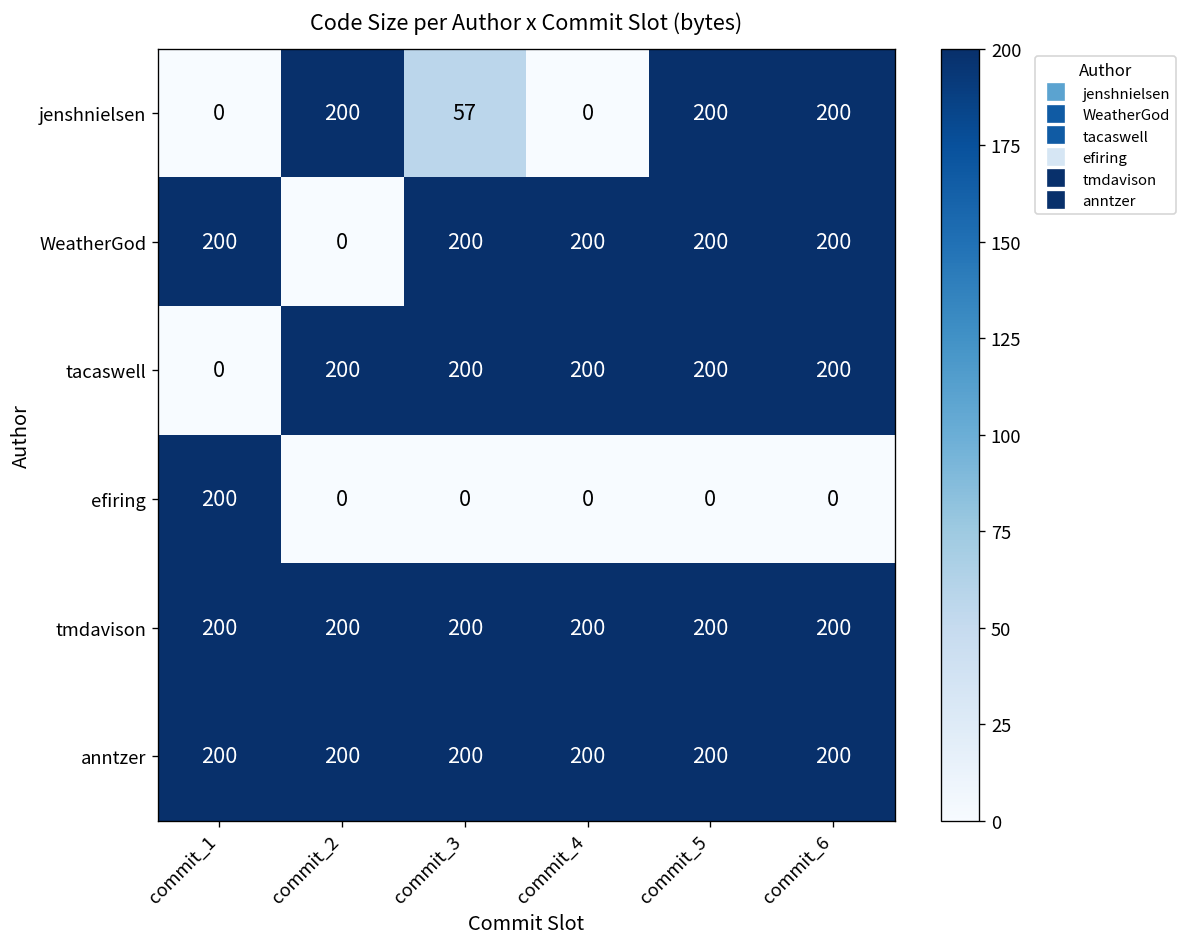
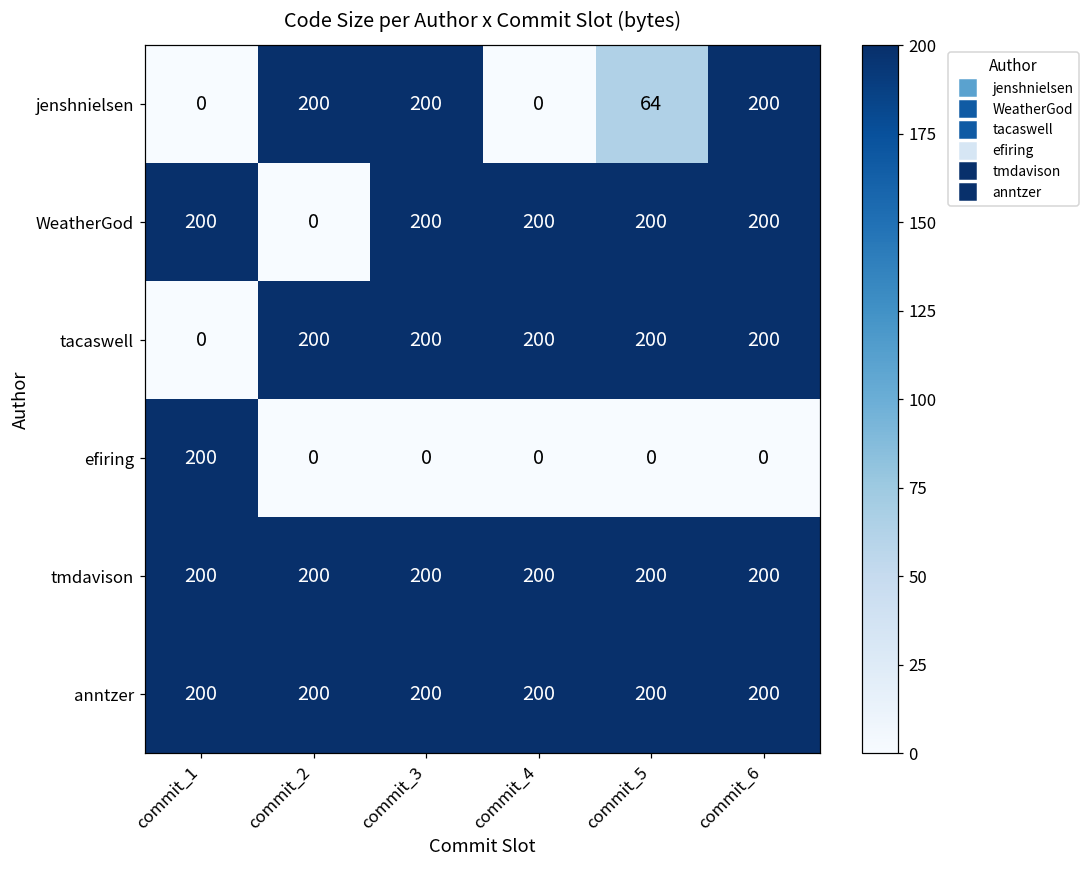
  {
    "jenshnielsen": {
      "commit_1": 0,
      "commit_2": 200,
-     "commit_3": 57,
+     "commit_3": 200,
      "commit_4": 0,
-     "commit_5": 200,
+     "commit_5": 64,
      "commit_6": 200
    },
    "WeatherGod": {
      "commit_1": 200,
      "commit_2": 0,
      "commit_3": 200,
      "commit_4": 200,
      "commit_5": 200,
      "commit_6": 200
    },
    "tacaswell": {
      "commit_1": 0,
      "commit_2": 200,
      "commit_3": 200,
      "commit_4": 200,
      "commit_5": 200,
      "commit_6": 200
    },
    "efiring": {
      "commit_1": 200,
      "commit_2": 0,
      "commit_3": 0,
      "commit_4": 0,
      "commit_5": 0,
      "commit_6": 0
    },
    "tmdavison": {
      "commit_1": 200,
      "commit_2": 200,
      "commit_3": 200,
      "commit_4": 200,
      "commit_5": 200,
      "commit_6": 200
    },
    "anntzer": {
      "commit_1": 200,
      "commit_2": 200,
      "commit_3": 200,
      "commit_4": 200,
      "commit_5": 200,
      "commit_6": 200
    }
  }
